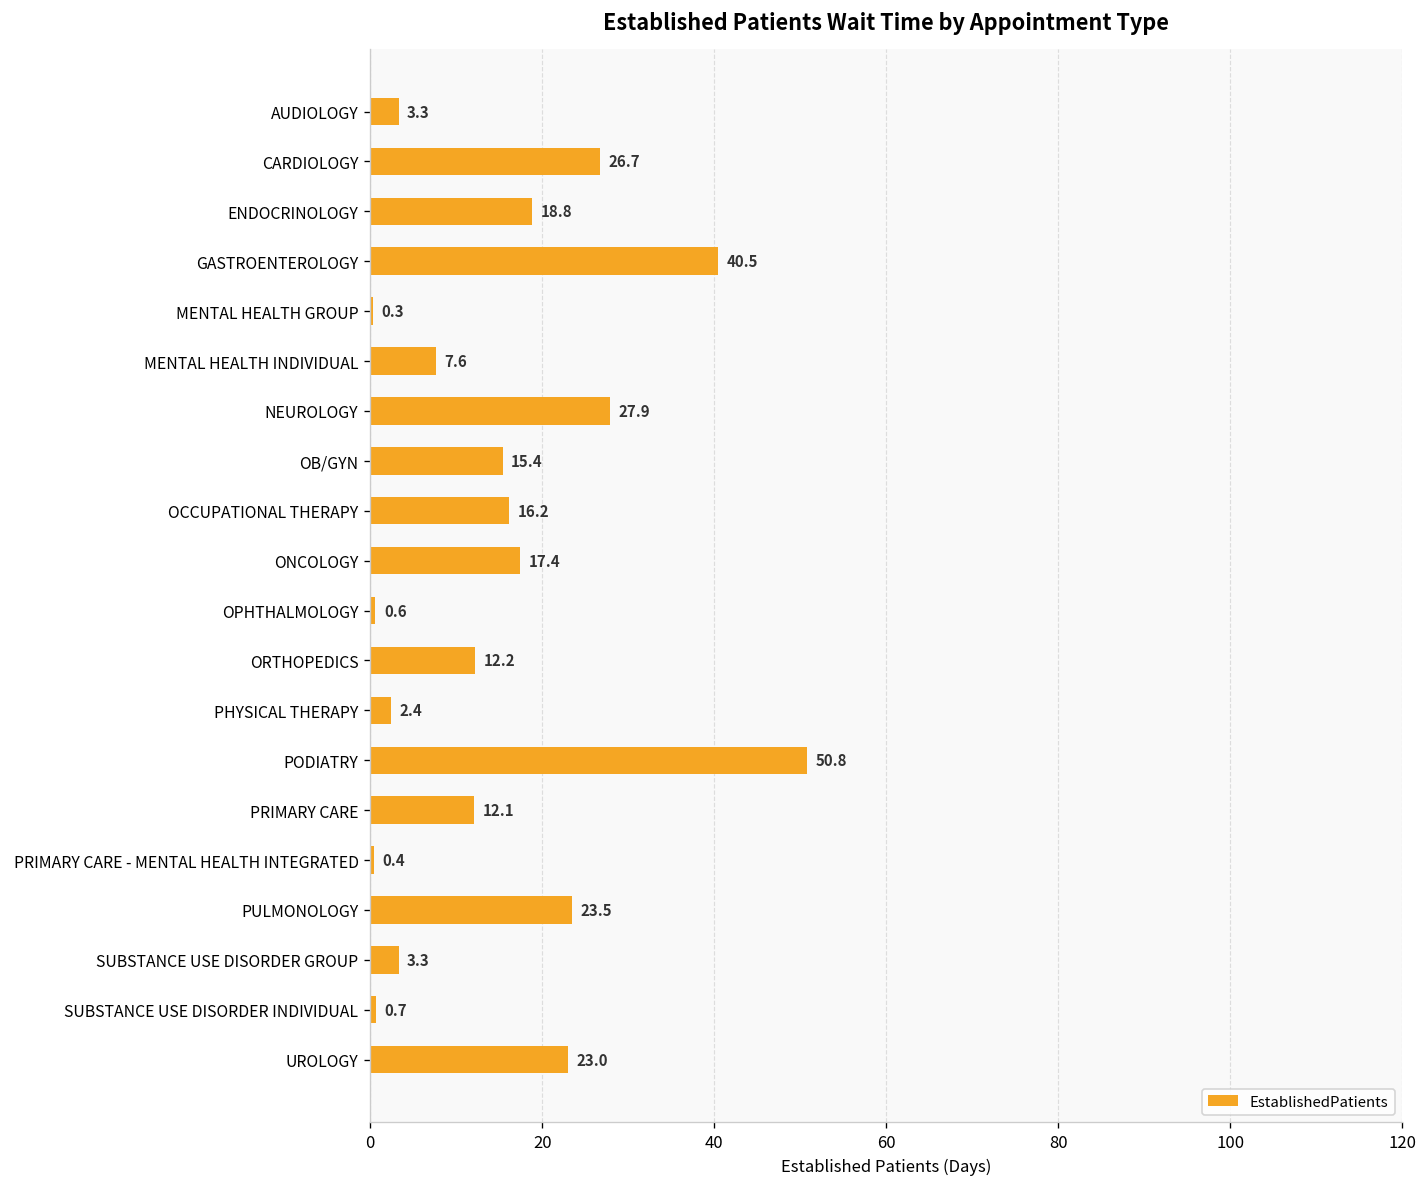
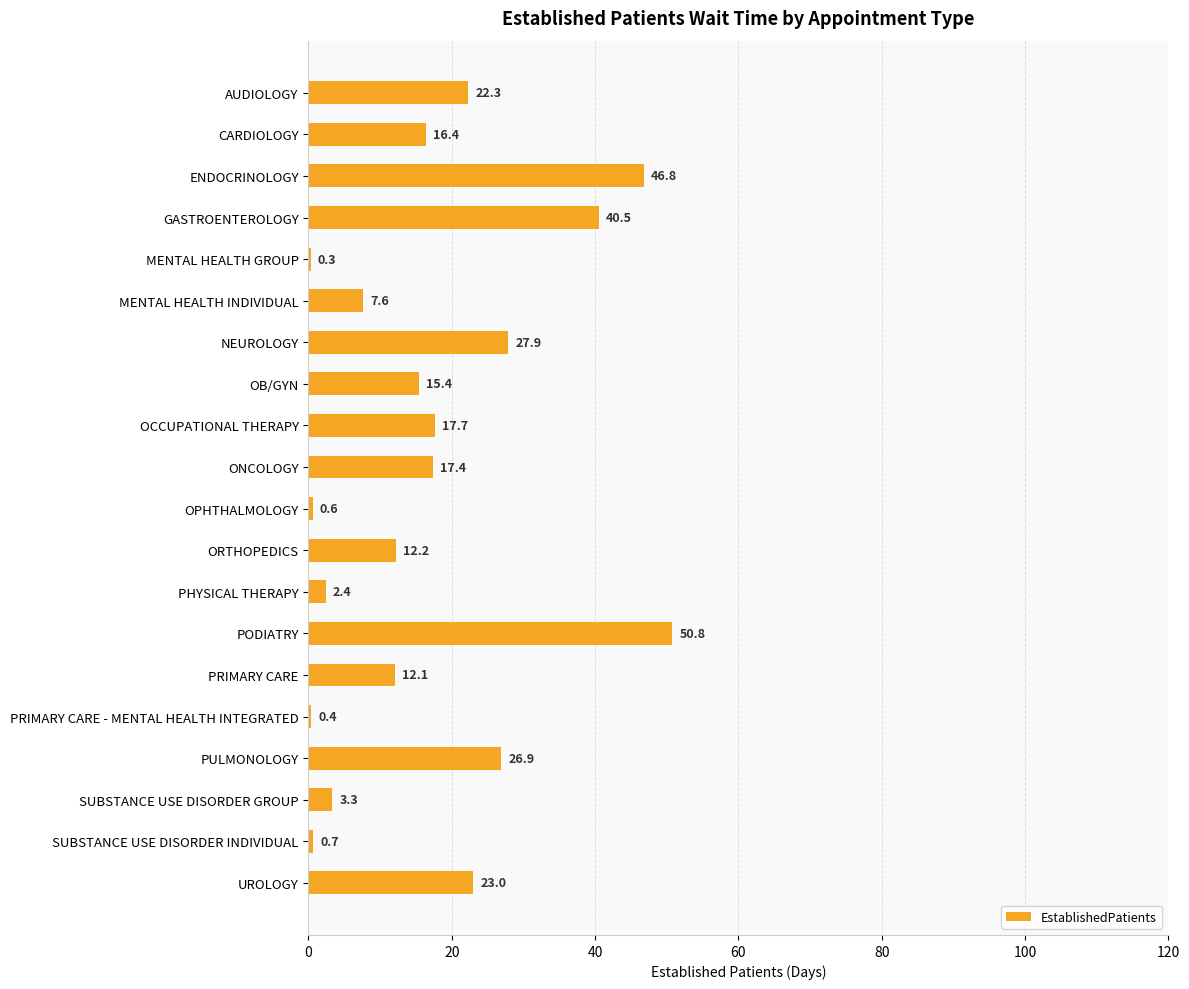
  {
-   "AUDIOLOGY": 3.3,
-   "CARDIOLOGY": 26.7,
-   "ENDOCRINOLOGY": 18.8,
+   "AUDIOLOGY": 22.3,
+   "CARDIOLOGY": 16.4,
+   "ENDOCRINOLOGY": 46.8,
    "GASTROENTEROLOGY": 40.5,
    "MENTAL HEALTH GROUP": 0.3,
    "MENTAL HEALTH INDIVIDUAL": 7.6,
    "NEUROLOGY": 27.9,
    "OB/GYN": 15.4,
-   "OCCUPATIONAL THERAPY": 16.2,
+   "OCCUPATIONAL THERAPY": 17.7,
    "ONCOLOGY": 17.4,
    "OPHTHALMOLOGY": 0.6,
    "ORTHOPEDICS": 12.2,
    "PHYSICAL THERAPY": 2.4,
    "PODIATRY": 50.8,
    "PRIMARY CARE": 12.1,
    "PRIMARY CARE - MENTAL HEALTH INTEGRATED": 0.4,
-   "PULMONOLOGY": 23.5,
+   "PULMONOLOGY": 26.9,
    "SUBSTANCE USE DISORDER GROUP": 3.3,
    "SUBSTANCE USE DISORDER INDIVIDUAL": 0.7,
    "UROLOGY": 23.0
  }
